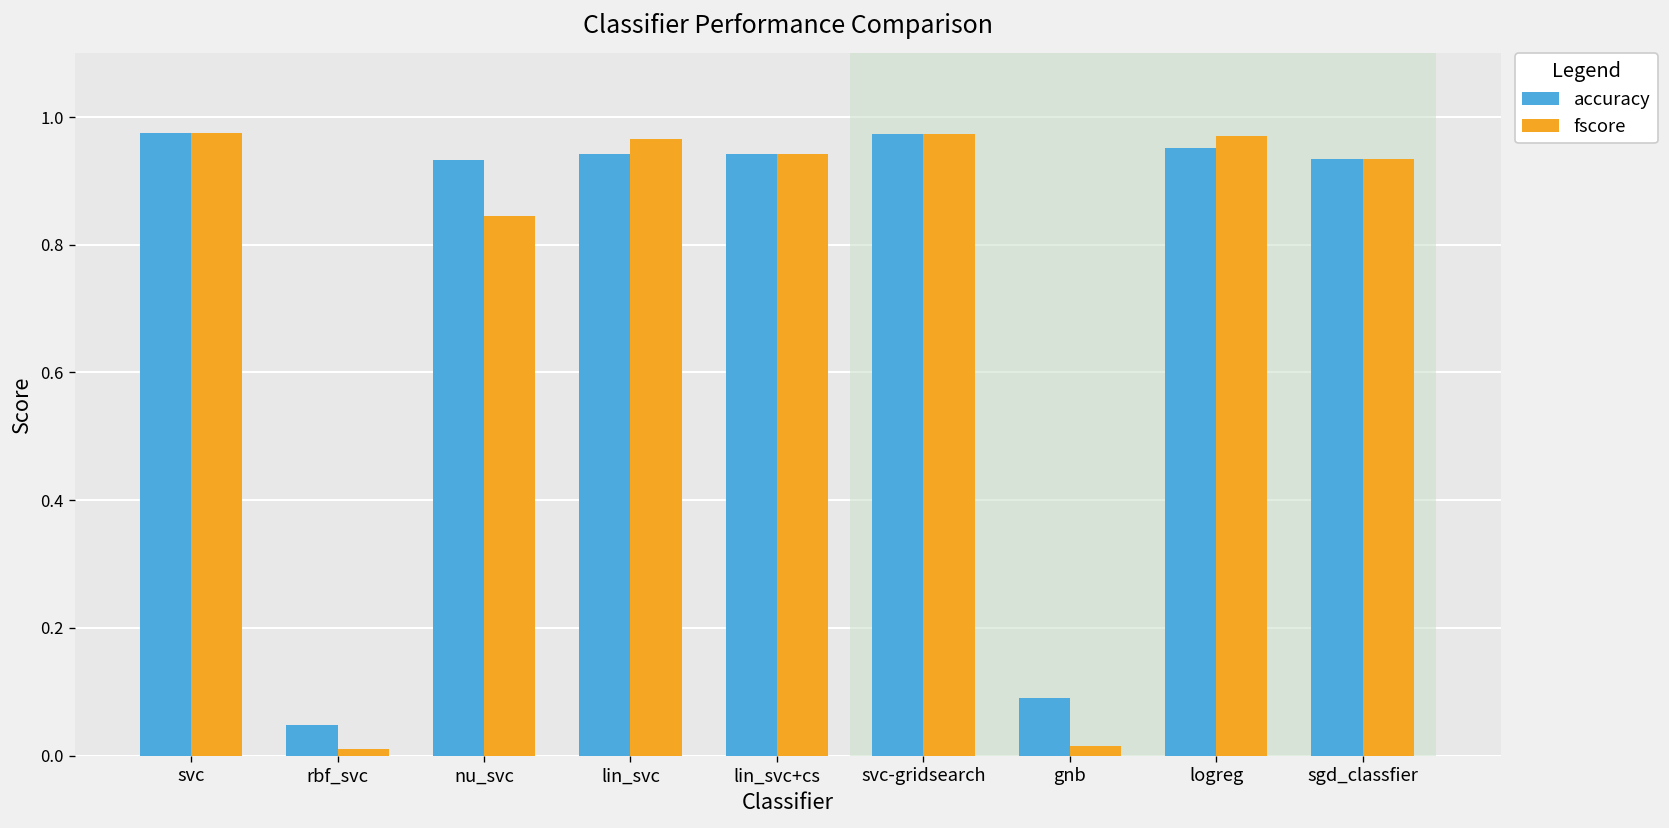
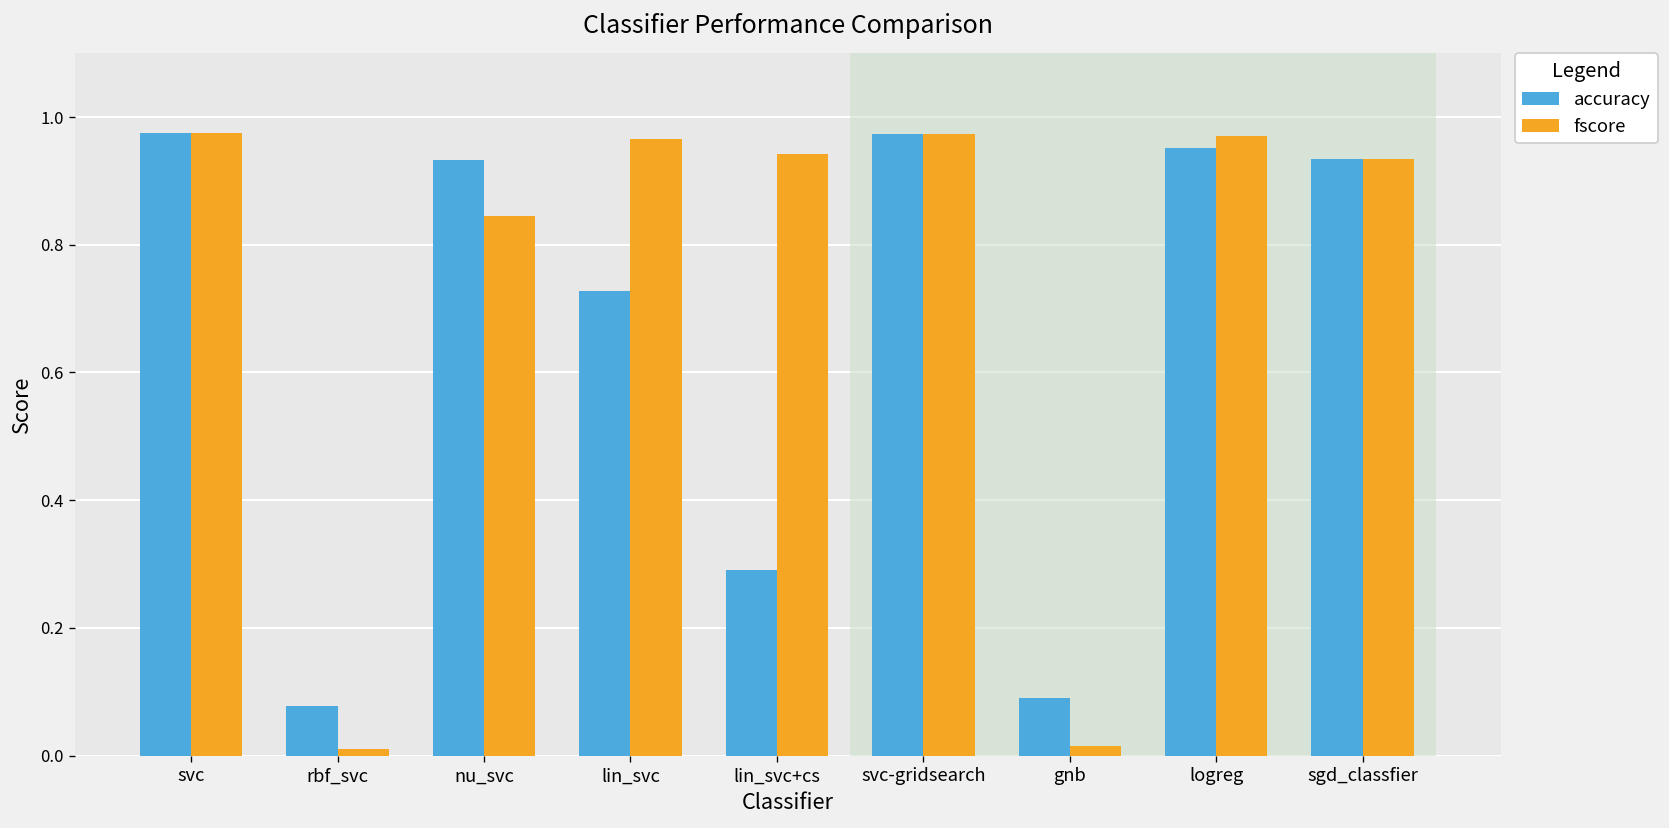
  {
    "accuracy": {
      "svc": 0.97,
-     "rbf_svc": 0.05,
+     "rbf_svc": 0.08,
      "nu_svc": 0.93,
-     "lin_svc": 0.94,
-     "lin_svc+cs": 0.94,
+     "lin_svc": 0.73,
+     "lin_svc+cs": 0.29,
      "svc-gridsearch": 0.97,
      "gnb": 0.09,
      "logreg": 0.95,
      "sgd_classfier": 0.93
    },
    "fscore": {
      "svc": 0.97,
      "rbf_svc": 0.01,
      "nu_svc": 0.85,
      "lin_svc": 0.97,
      "lin_svc+cs": 0.94,
      "svc-gridsearch": 0.97,
      "gnb": 0.02,
      "logreg": 0.97,
      "sgd_classfier": 0.93
    }
  }
